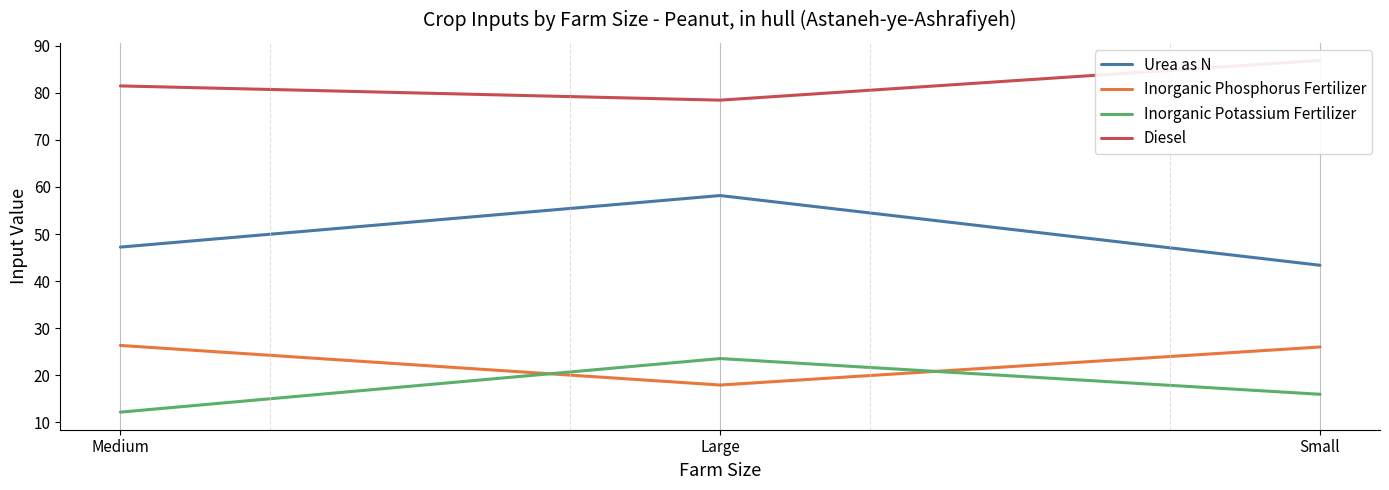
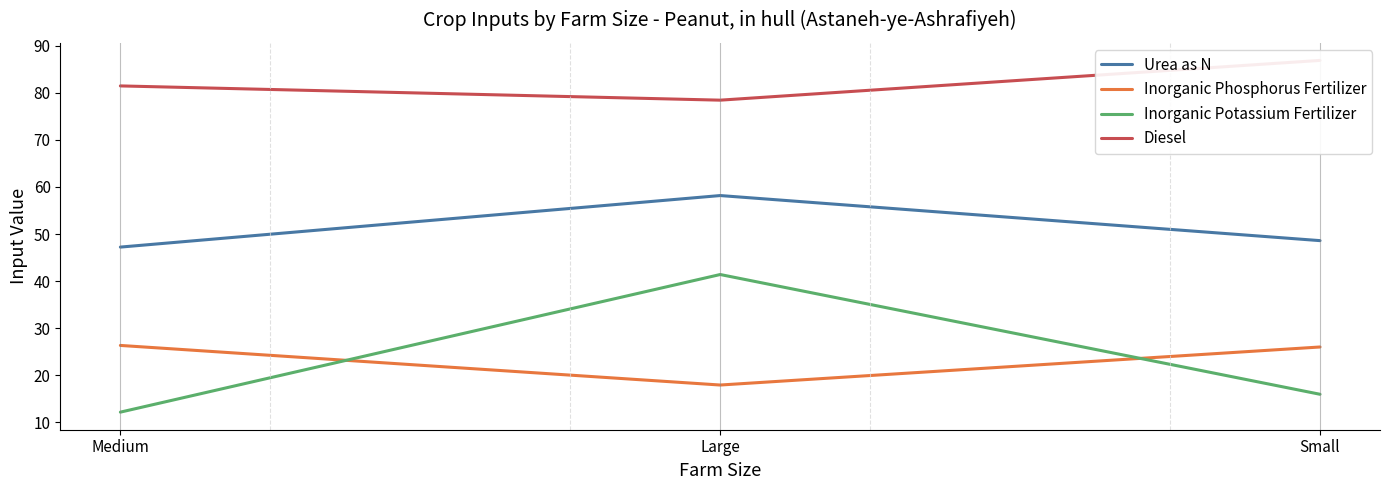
  {
    "Urea as N": {
      "Medium": 47,
      "Large": 58,
-     "Small": 43
+     "Small": 49
    },
    "Inorganic Potassium Fertilizer": {
      "Medium": 12,
-     "Large": 24,
+     "Large": 41,
      "Small": 16
    }
  }
